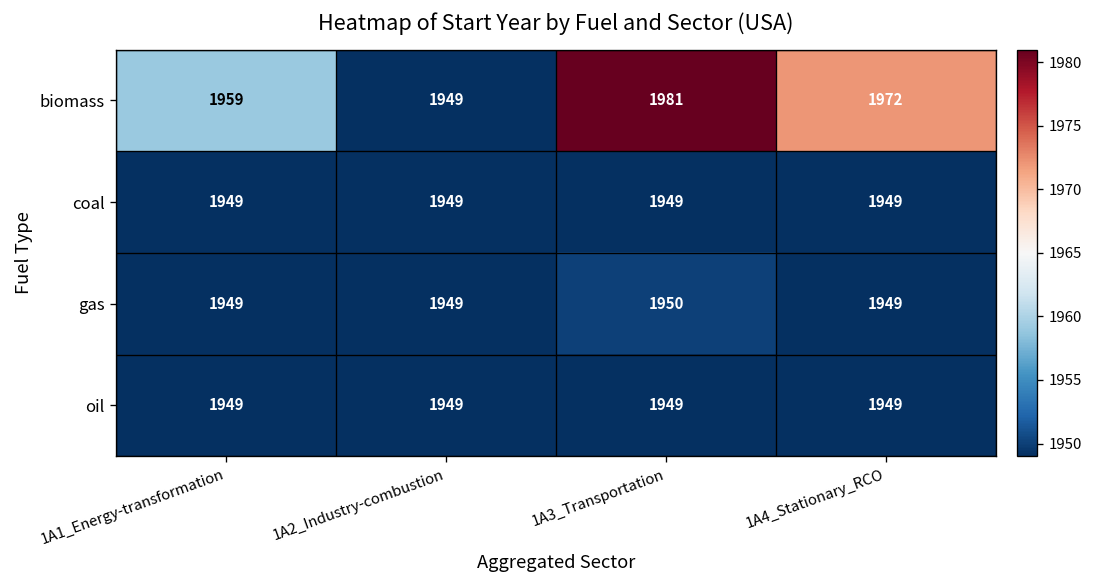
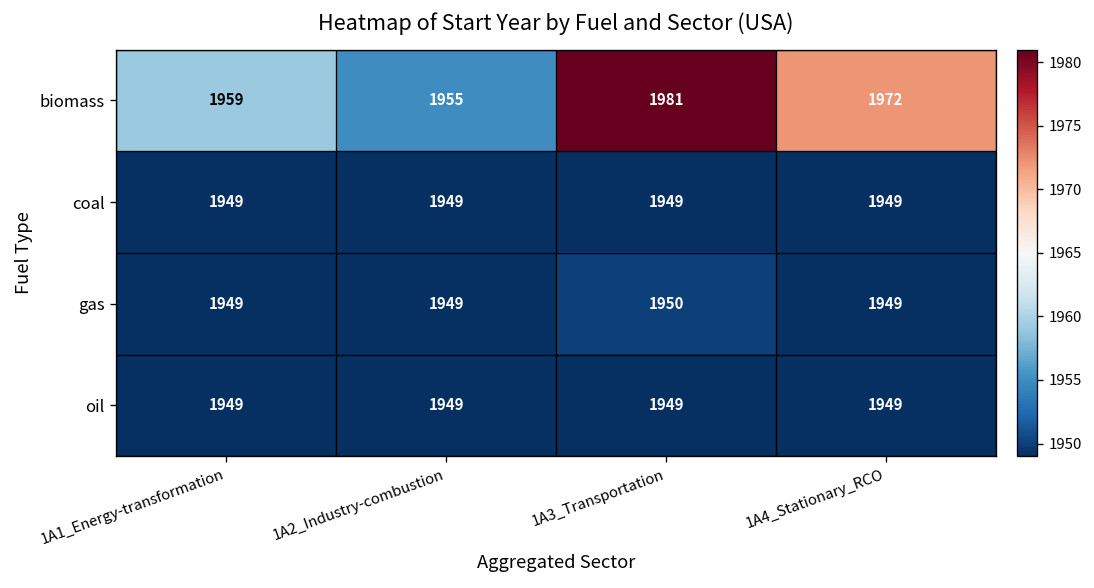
  {
    "biomass": {
      "1A1_Energy-transformation": 1959,
-     "1A2_Industry-combustion": 1949,
+     "1A2_Industry-combustion": 1955,
      "1A3_Transportation": 1981,
      "1A4_Stationary_RCO": 1972
    },
    "coal": {
      "1A1_Energy-transformation": 1949,
      "1A2_Industry-combustion": 1949,
      "1A3_Transportation": 1949,
      "1A4_Stationary_RCO": 1949
    },
    "gas": {
      "1A1_Energy-transformation": 1949,
      "1A2_Industry-combustion": 1949,
      "1A3_Transportation": 1950,
      "1A4_Stationary_RCO": 1949
    },
    "oil": {
      "1A1_Energy-transformation": 1949,
      "1A2_Industry-combustion": 1949,
      "1A3_Transportation": 1949,
      "1A4_Stationary_RCO": 1949
    }
  }
